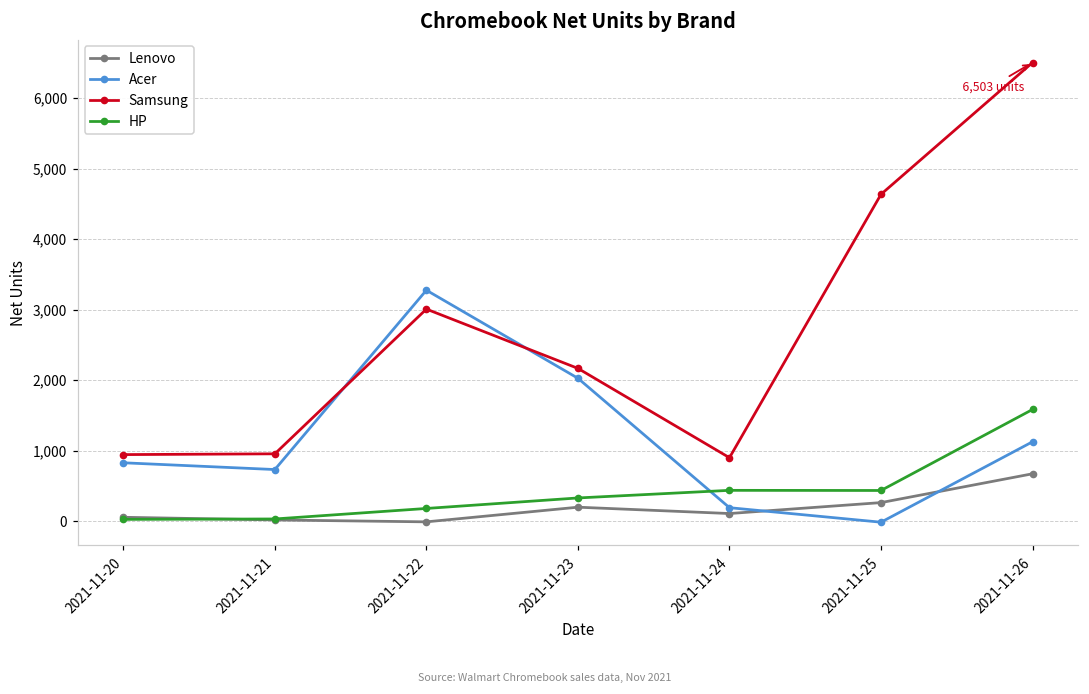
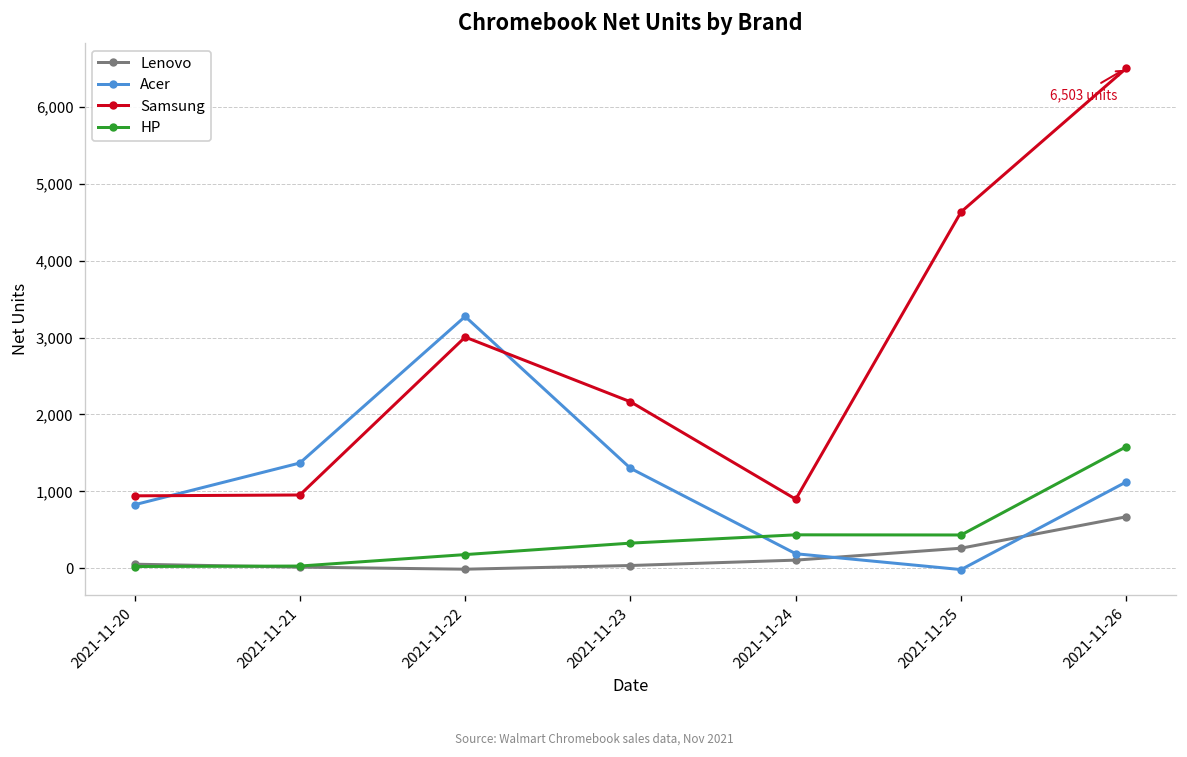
  {
    "Lenovo": {
      "2021-11-22": "0",
-     "2021-11-23": "200",
+     "2021-11-23": "0",
      "2021-11-24": "100",
      "2021-11-25": "300",
      "2021-11-26": "700"
    },
    "Acer": {
      "2021-11-20": "800",
-     "2021-11-21": "700",
+     "2021-11-21": "1,400",
      "2021-11-22": "3,300",
-     "2021-11-23": "2,000",
+     "2021-11-23": "1,300",
      "2021-11-24": "200",
      "2021-11-25": "0",
      "2021-11-26": "1,100"
    },
    "Samsung": {
      "2021-11-26": "6,503"
    },
    "HP": {
      "2021-11-22": "200",
      "2021-11-23": "300",
      "2021-11-24": "400",
      "2021-11-25": "400",
      "2021-11-26": "1,600"
    }
  }
